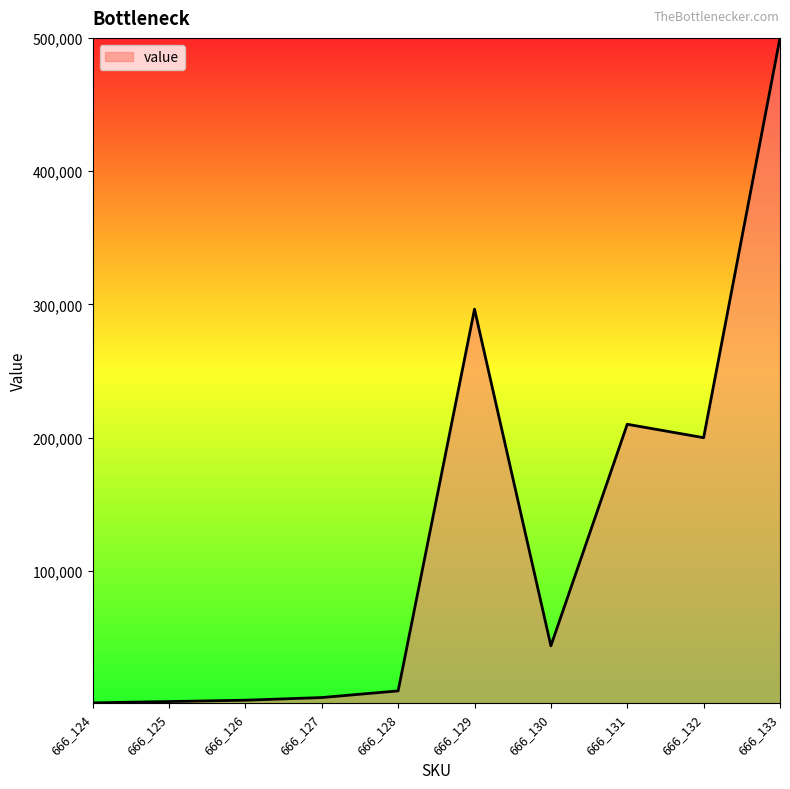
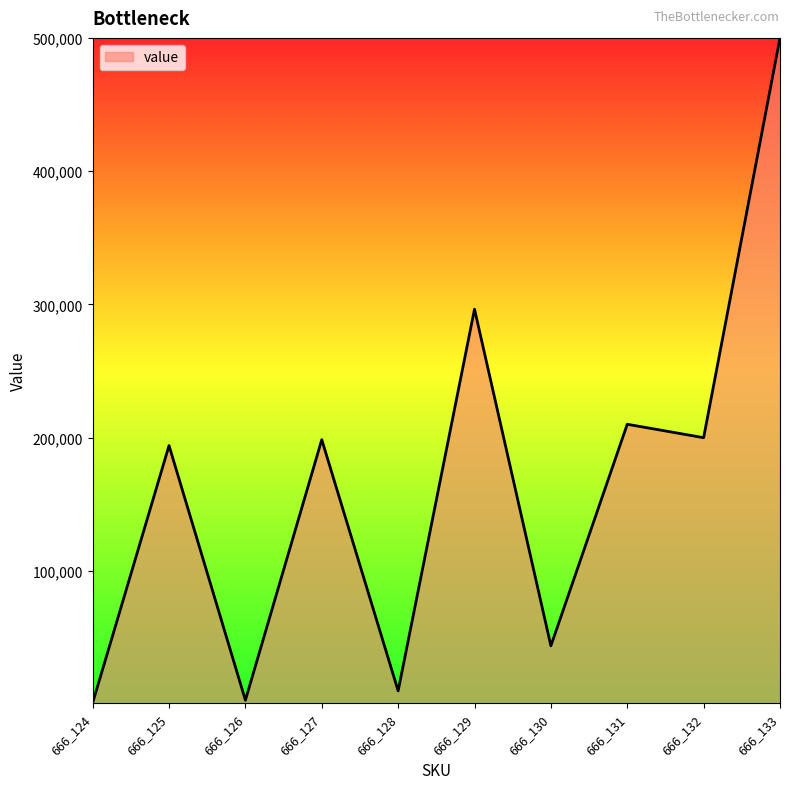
  {
    "666_124": "1,000",
-   "666_125": "2,000",
+   "666_125": "194,000",
    "666_126": "3,000",
-   "666_127": "5,000",
+   "666_127": "199,000",
    "666_128": "10,000",
    "666_129": "296,000",
    "666_130": "44,000",
    "666_131": "210,000",
    "666_132": "200,000",
    "666_133": "500,000"
  }
